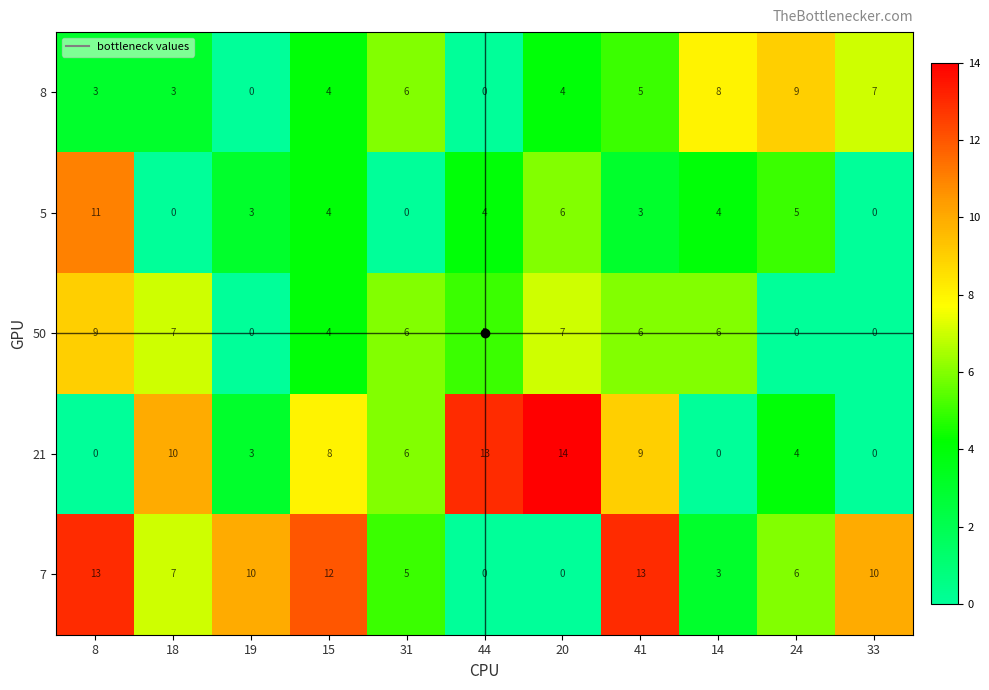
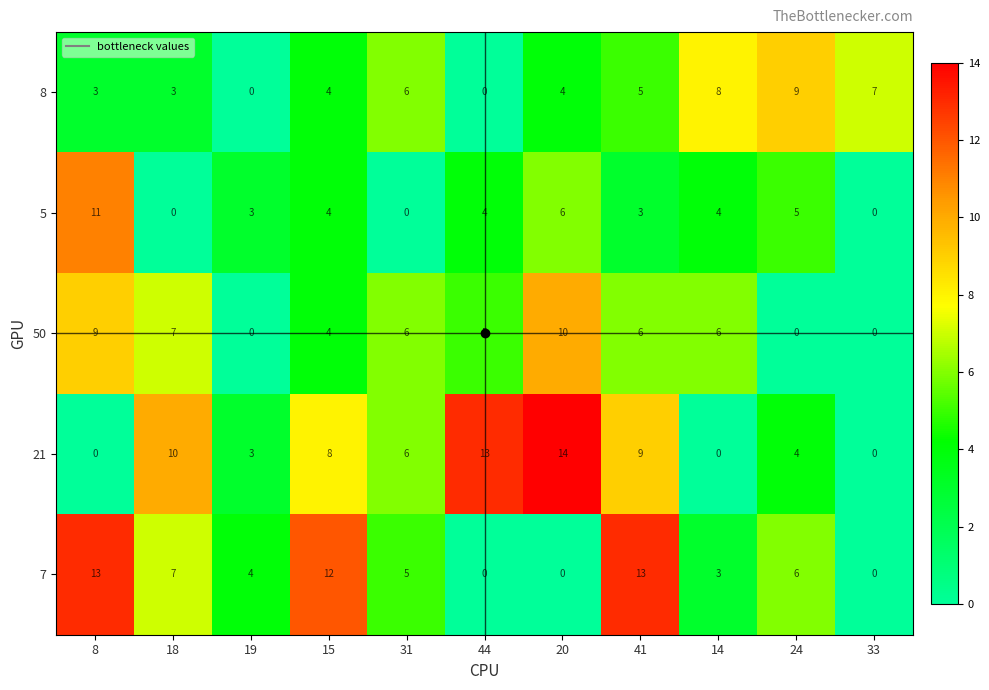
  {
    "8": {
      "8": 3,
      "18": 3,
      "19": 0,
      "15": 4,
      "31": 6,
      "44": 0,
      "20": 4,
      "41": 5,
      "14": 8,
      "24": 9,
      "33": 7
    },
    "5": {
      "8": 11,
      "18": 0,
      "19": 3,
      "15": 4,
      "31": 0,
      "44": 4,
      "20": 6,
      "41": 3,
      "14": 4,
      "24": 5,
      "33": 0
    },
    "50": {
      "8": 9,
      "18": 7,
      "19": 0,
      "15": 4,
      "31": 6,
-     "20": 7,
+     "20": 10,
      "41": 6,
      "14": 6,
      "24": 0,
      "33": 0
    },
    "21": {
      "8": 0,
      "18": 10,
      "19": 3,
      "15": 8,
      "31": 6,
      "44": 13,
      "20": 14,
      "41": 9,
      "14": 0,
      "24": 4,
      "33": 0
    },
    "7": {
      "8": 13,
      "18": 7,
-     "19": 10,
+     "19": 4,
      "15": 12,
      "31": 5,
      "44": 0,
      "20": 0,
      "41": 13,
      "14": 3,
      "24": 6,
-     "33": 10
+     "33": 0
    }
  }
